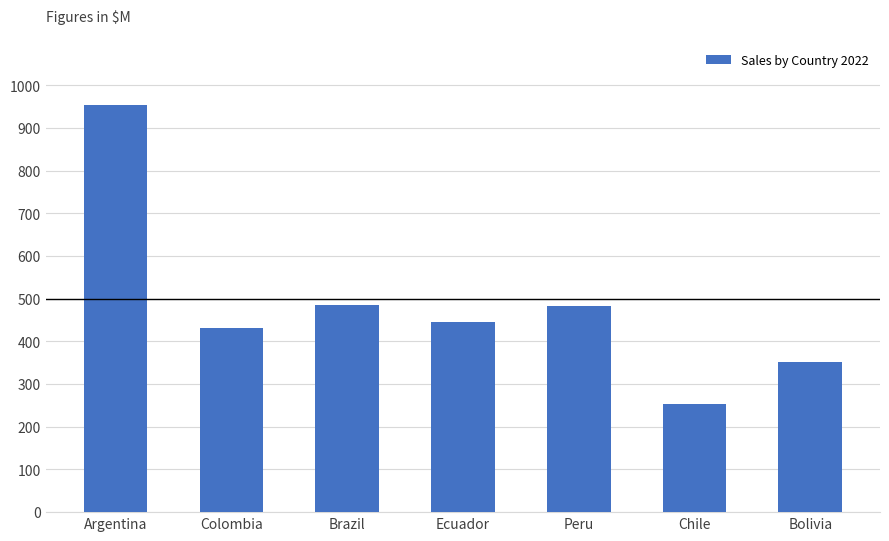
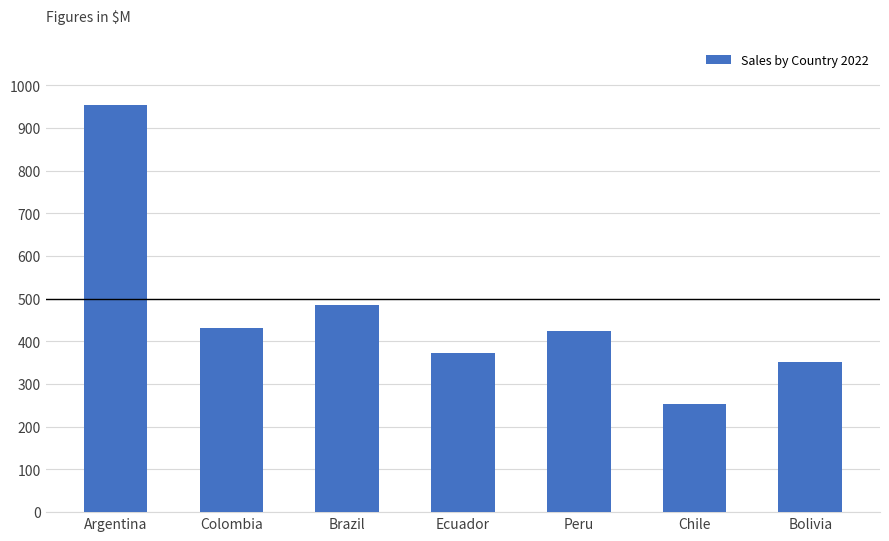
  {
    "Argentina": 950,
    "Colombia": 430,
    "Brazil": 480,
-   "Ecuador": 450,
-   "Peru": 480,
+   "Ecuador": 370,
+   "Peru": 430,
    "Chile": 250,
    "Bolivia": 350
  }
